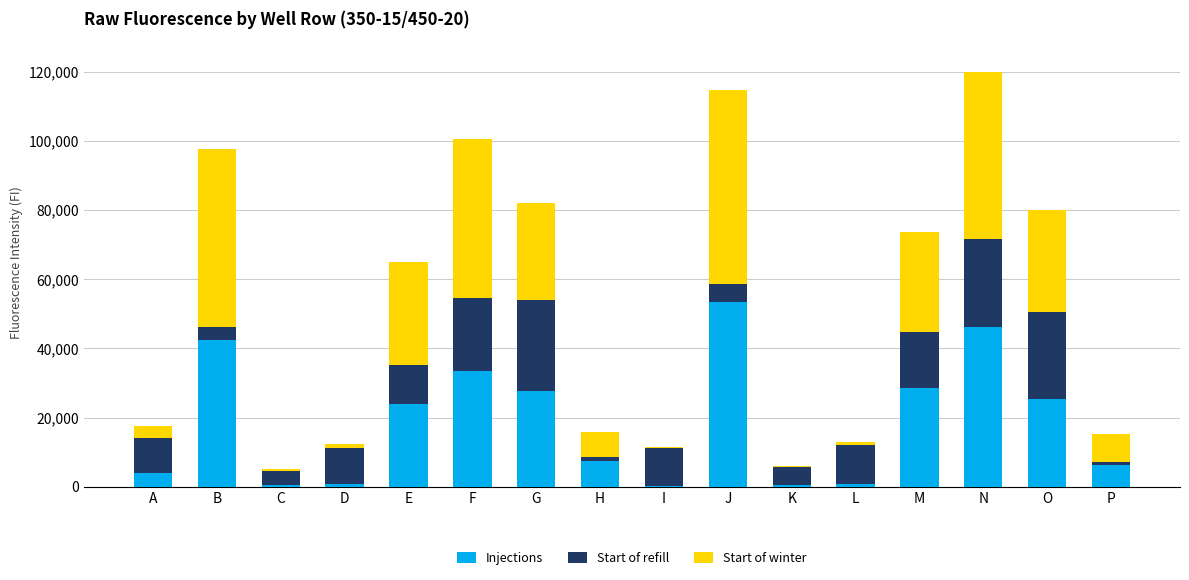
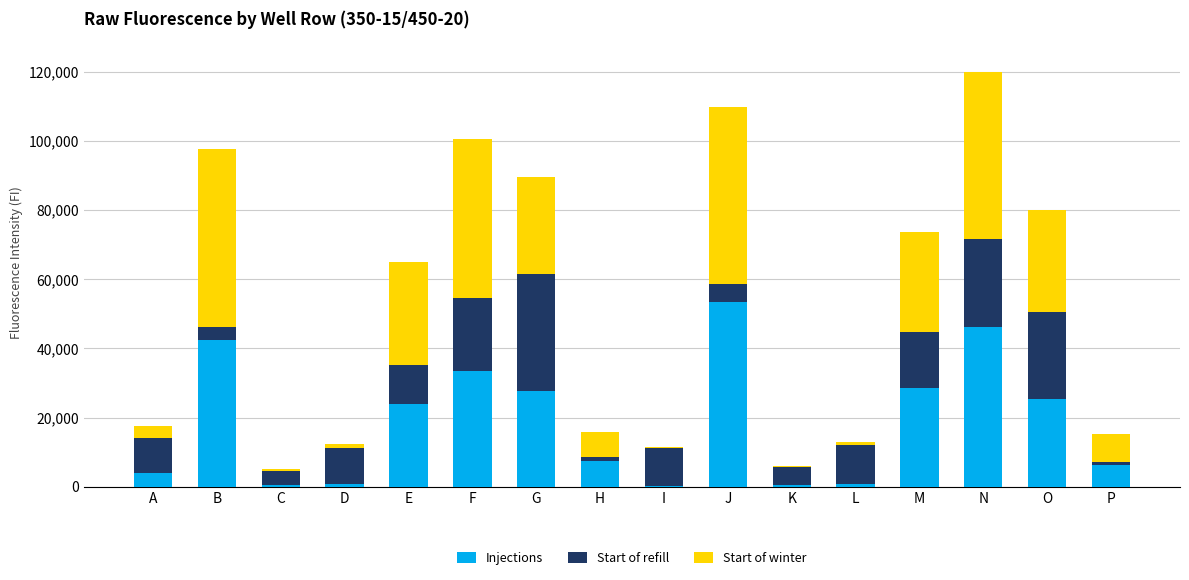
  {
    "Injections": {
      "A": "4,000",
      "B": "42,000",
      "D": "1,000",
      "E": "24,000",
      "F": "34,000",
      "G": "28,000",
      "H": "8,000",
      "J": "53,000",
      "L": "1,000",
      "M": "28,000",
      "N": "46,000",
      "O": "25,000",
      "P": "6,000"
    },
    "Start of refill": {
      "A": "10,000",
      "B": "4,000",
      "C": "4,000",
      "D": "10,000",
      "E": "11,000",
      "F": "21,000",
-     "G": "26,000",
+     "G": "34,000",
      "H": "1,000",
      "I": "11,000",
      "J": "5,000",
      "K": "5,000",
      "L": "11,000",
      "M": "16,000",
      "N": "25,000",
      "O": "25,000",
      "P": "1,000"
    },
    "Start of winter": {
      "A": "3,000",
      "B": "51,000",
      "D": "1,000",
      "E": "30,000",
      "F": "46,000",
      "G": "28,000",
      "H": "7,000",
-     "J": "56,000",
+     "J": "51,000",
      "L": "1,000",
      "M": "29,000",
      "N": "48,000",
      "O": "30,000",
      "P": "8,000"
    }
  }
